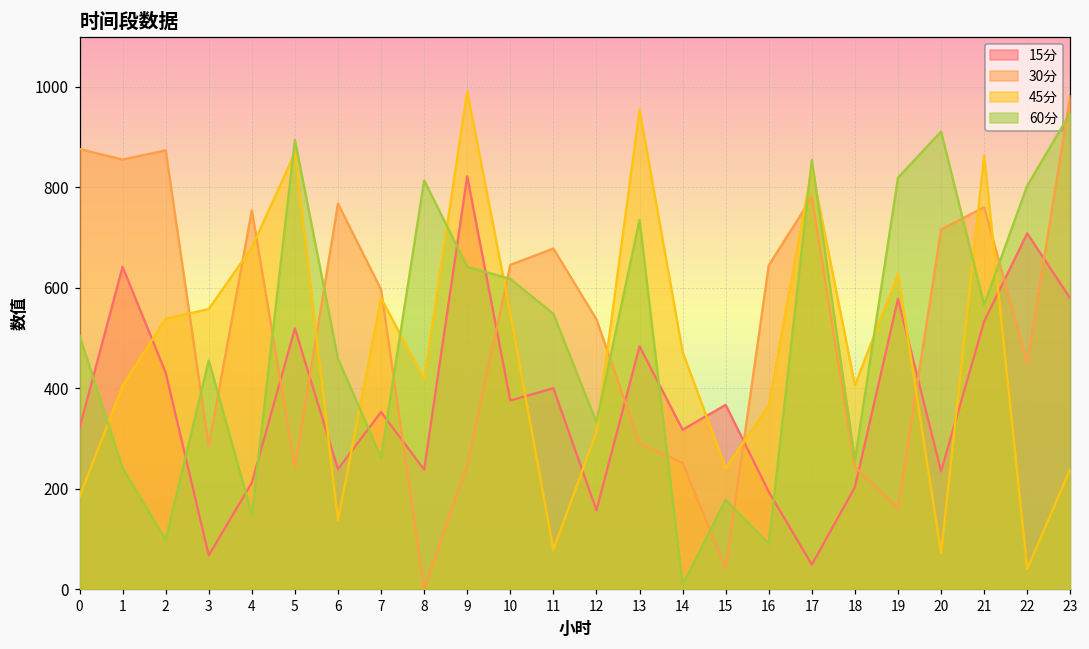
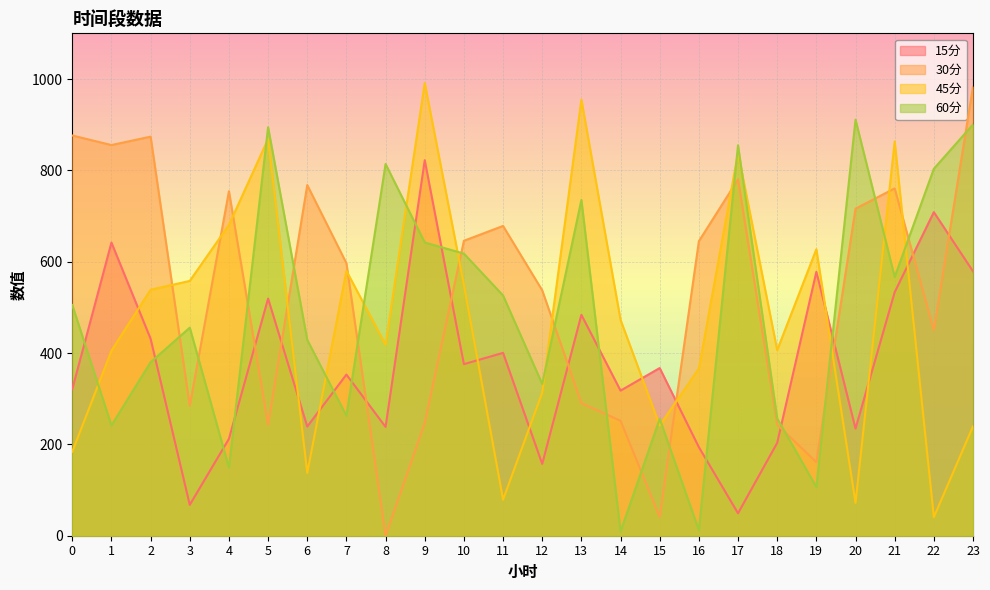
  {
    "60分": {
      "0": 510,
      "1": 240,
-     "2": 100,
+     "2": 380,
      "3": 460,
      "4": 150,
      "5": 890,
-     "6": 460,
+     "6": 430,
      "7": 260,
      "8": 810,
      "9": 640,
      "10": 620,
-     "11": 550,
+     "11": 530,
      "12": 330,
      "13": 740,
      "14": 10,
-     "15": 180,
-     "16": 90,
+     "15": 260,
+     "16": 10,
      "17": 850,
      "18": 260,
-     "19": 820,
+     "19": 110,
      "20": 910,
      "21": 570,
      "22": 800,
-     "23": 950
+     "23": 900
    }
  }
